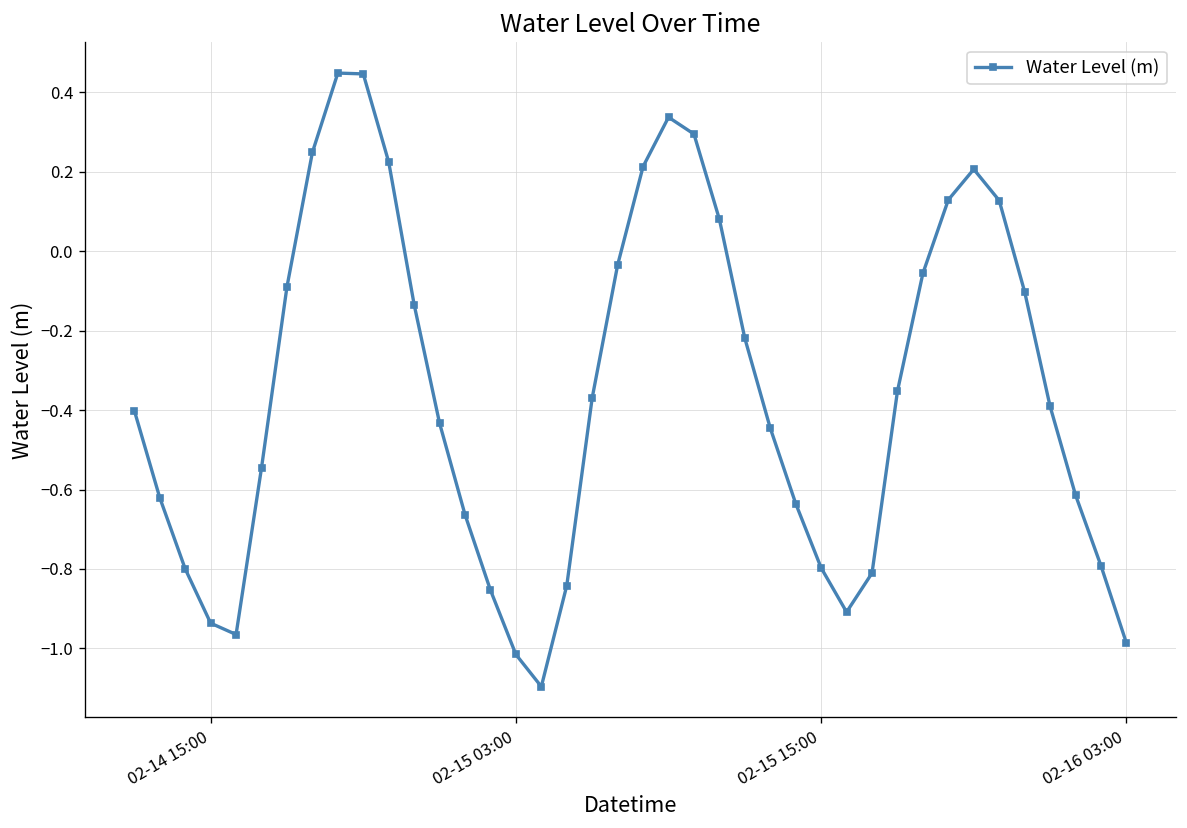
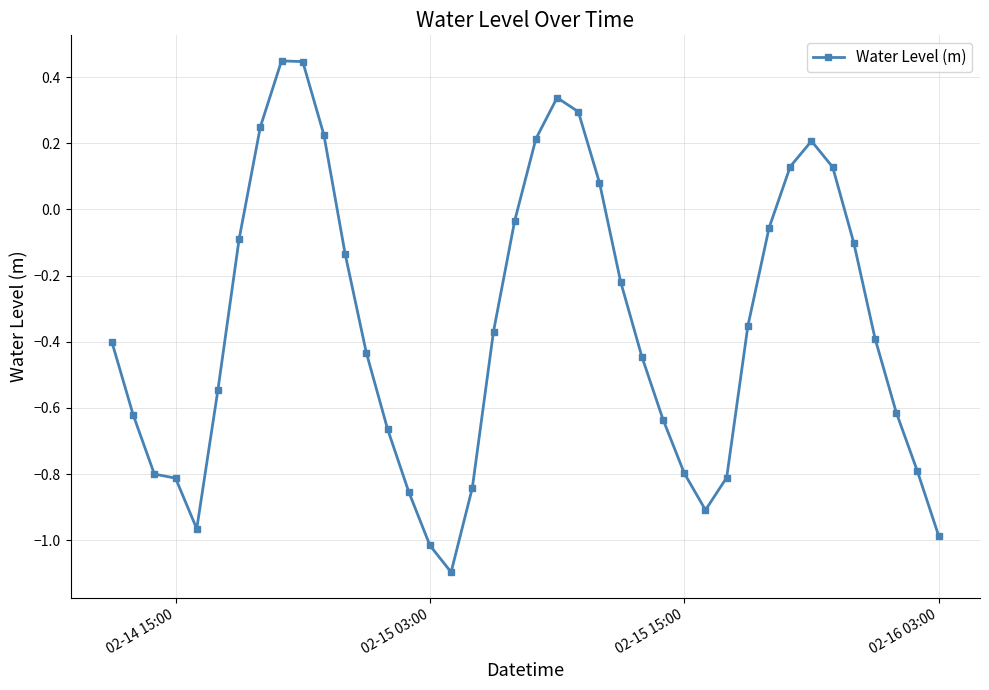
  {
-   "02-14 15:00": -0.94,
+   "02-14 15:00": -0.81,
    "02-15 03:00": -1.02,
    "02-15 15:00": -0.80,
    "02-16 03:00": -0.99
  }
